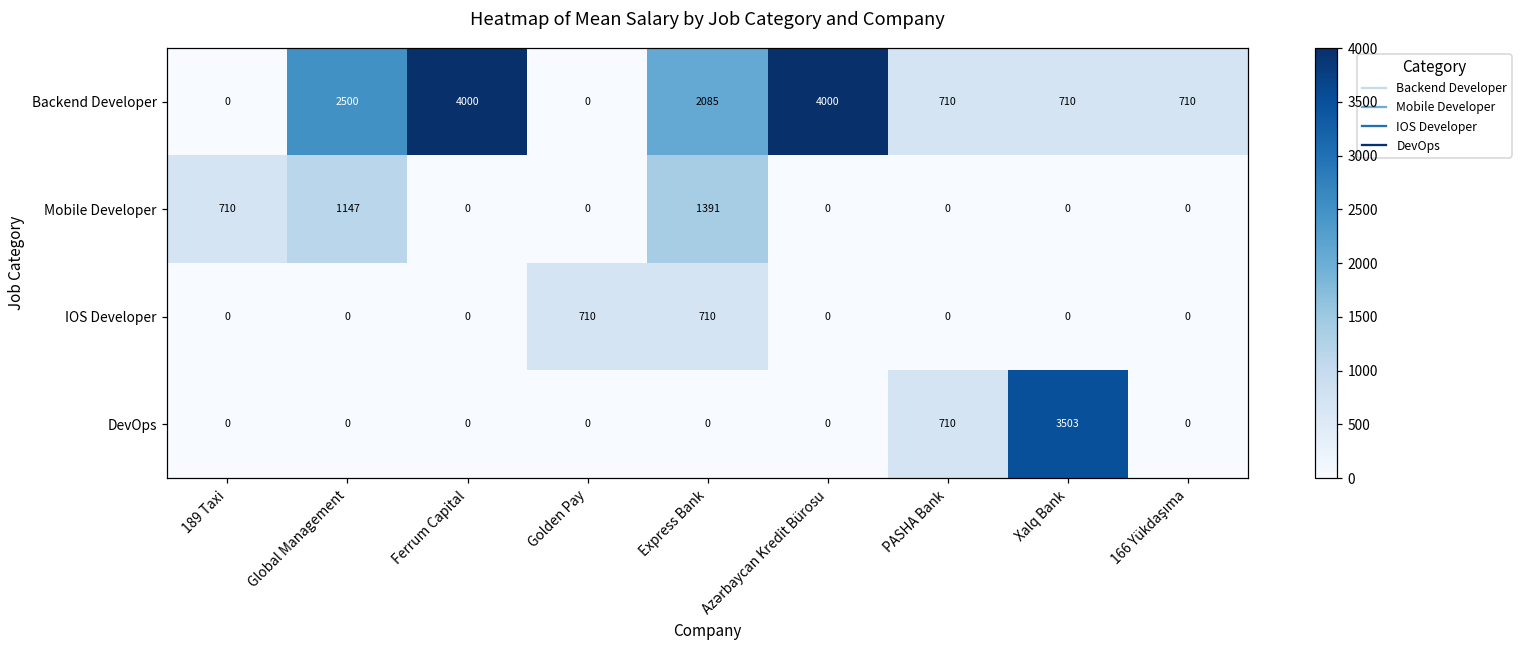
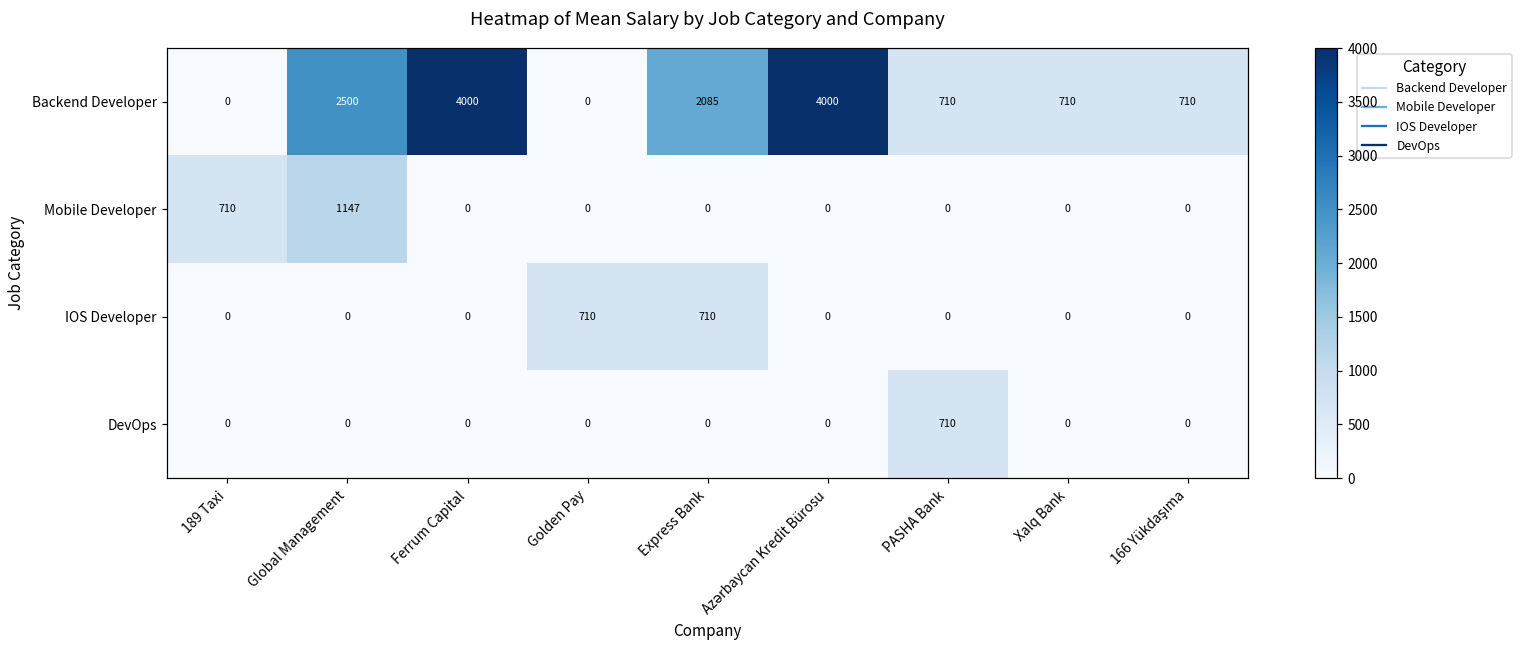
  {
    "Backend Developer": {
      "189 Taxi": 0,
      "Global Management": 2500,
      "Ferrum Capital": 4000,
      "Golden Pay": 0,
      "Express Bank": 2085,
      "Azərbaycan Kredit Bürosu": 4000,
      "PASHA Bank": 710,
      "Xalq Bank": 710,
      "166 Yükdaşıma": 710
    },
    "Mobile Developer": {
      "189 Taxi": 710,
      "Global Management": 1147,
      "Ferrum Capital": 0,
      "Golden Pay": 0,
-     "Express Bank": 1391,
+     "Express Bank": 0,
      "Azərbaycan Kredit Bürosu": 0,
      "PASHA Bank": 0,
      "Xalq Bank": 0,
      "166 Yükdaşıma": 0
    },
    "IOS Developer": {
      "189 Taxi": 0,
      "Global Management": 0,
      "Ferrum Capital": 0,
      "Golden Pay": 710,
      "Express Bank": 710,
      "Azərbaycan Kredit Bürosu": 0,
      "PASHA Bank": 0,
      "Xalq Bank": 0,
      "166 Yükdaşıma": 0
    },
    "DevOps": {
      "189 Taxi": 0,
      "Global Management": 0,
      "Ferrum Capital": 0,
      "Golden Pay": 0,
      "Express Bank": 0,
      "Azərbaycan Kredit Bürosu": 0,
      "PASHA Bank": 710,
-     "Xalq Bank": 3503,
+     "Xalq Bank": 0,
      "166 Yükdaşıma": 0
    }
  }
